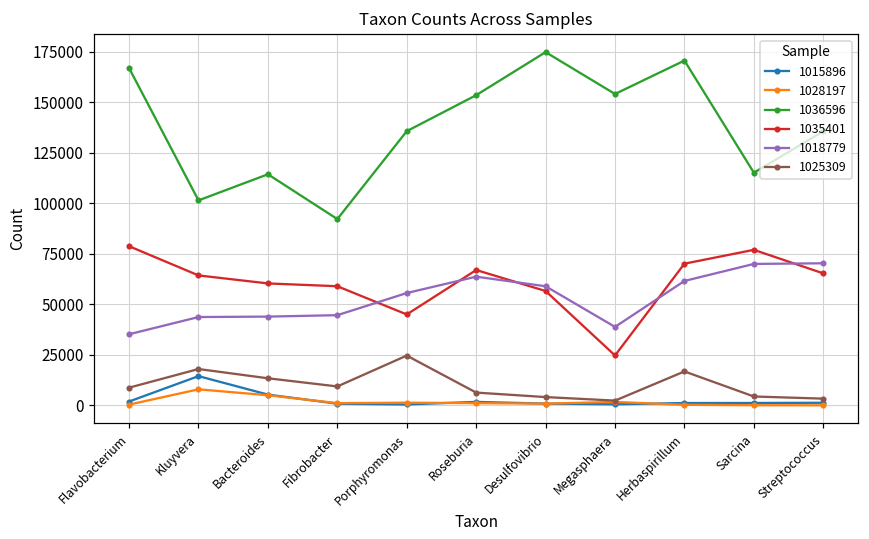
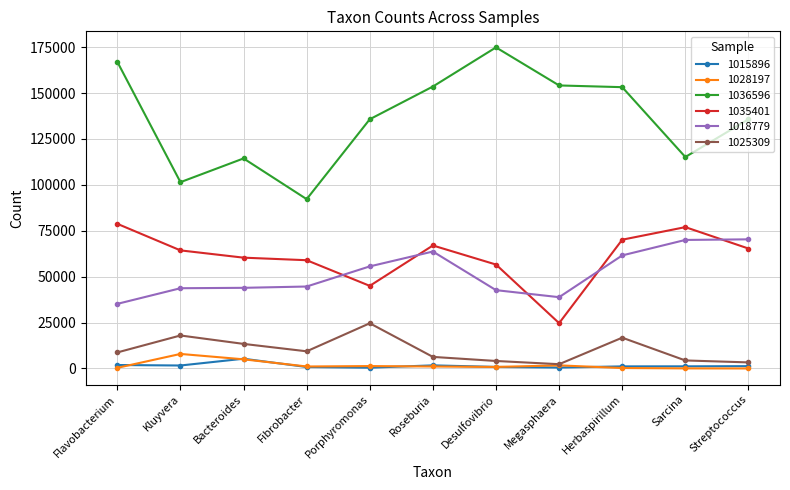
  {
    "1015896": {
      "Flavobacterium": 2000,
-     "Kluyvera": 14000
+     "Kluyvera": 2000
    },
    "1028197": {
      "Flavobacterium": 0,
      "Kluyvera": 8000
    },
    "1036596": {
      "Flavobacterium": 167000,
      "Kluyvera": 101000,
      "Bacteroides": 114000,
      "Fibrobacter": 92000,
      "Porphyromonas": 136000,
      "Roseburia": 154000,
      "Desulfovibrio": 175000,
      "Megasphaera": 154000,
-     "Herbaspirillum": 171000,
+     "Herbaspirillum": 153000,
      "Sarcina": 115000
    },
    "1035401": {
      "Flavobacterium": 79000,
      "Kluyvera": 64000,
      "Bacteroides": 60000,
      "Fibrobacter": 59000,
      "Porphyromonas": 45000,
      "Roseburia": 67000,
      "Desulfovibrio": 57000,
      "Megasphaera": 25000,
      "Herbaspirillum": 70000,
      "Sarcina": 77000,
      "Streptococcus": 65000
    },
    "1018779": {
      "Flavobacterium": 35000,
      "Kluyvera": 44000,
      "Bacteroides": 44000,
      "Fibrobacter": 45000,
      "Porphyromonas": 56000,
      "Roseburia": 64000,
-     "Desulfovibrio": 59000,
+     "Desulfovibrio": 43000,
      "Megasphaera": 39000,
      "Herbaspirillum": 62000,
      "Sarcina": 70000,
      "Streptococcus": 70000
    },
    "1025309": {
      "Flavobacterium": 9000,
      "Kluyvera": 18000,
      "Bacteroides": 13000,
      "Fibrobacter": 9000,
      "Porphyromonas": 25000,
      "Roseburia": 6000,
      "Desulfovibrio": 4000,
      "Herbaspirillum": 17000,
      "Sarcina": 4000,
      "Streptococcus": 3000
    }
  }
